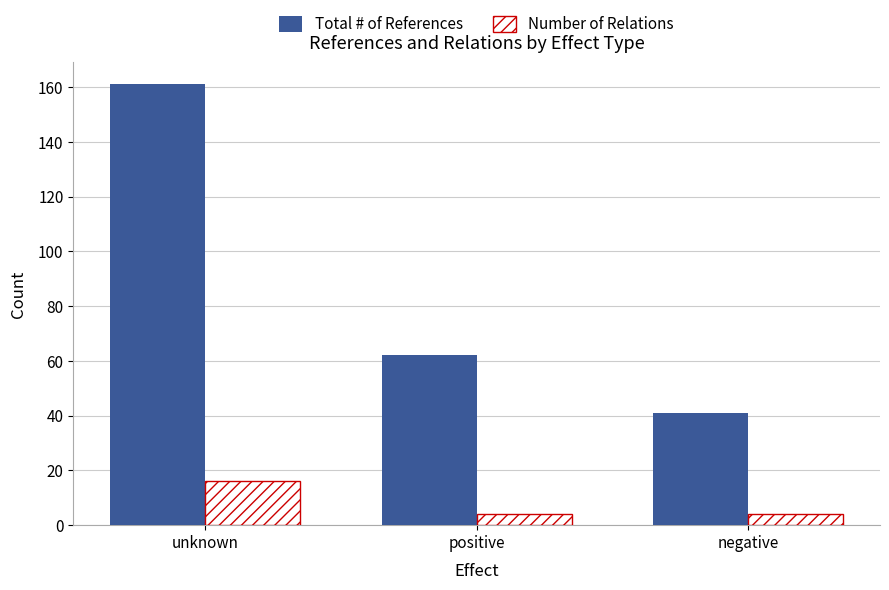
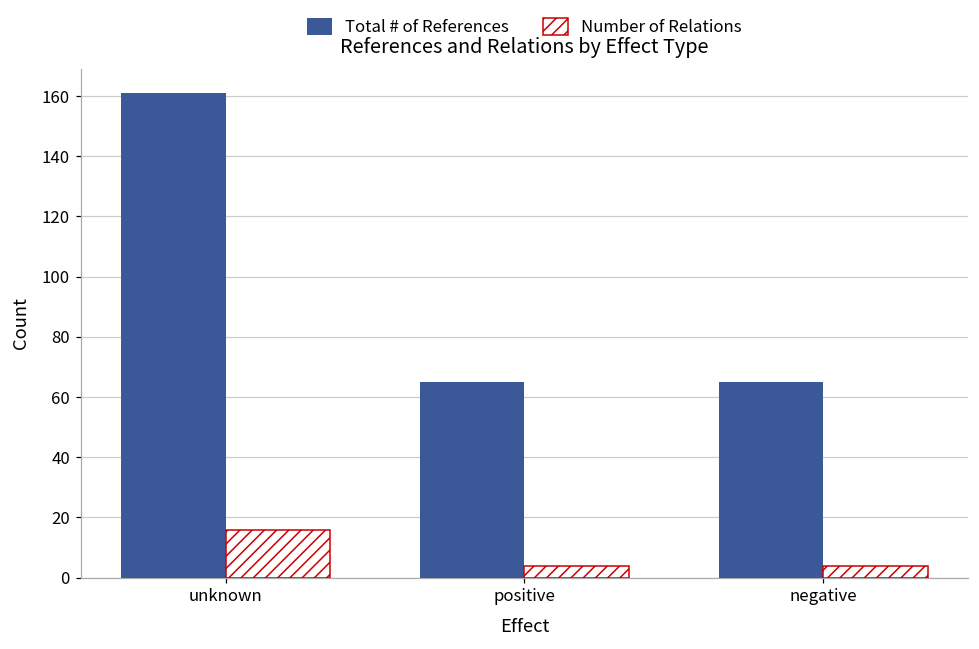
  {
    "Total # of References": {
      "unknown": 161,
-     "positive": 62,
-     "negative": 41
+     "positive": 65,
+     "negative": 65
    },
    "Number of Relations": {
      "unknown": 16,
      "positive": 4,
      "negative": 4
    }
  }
